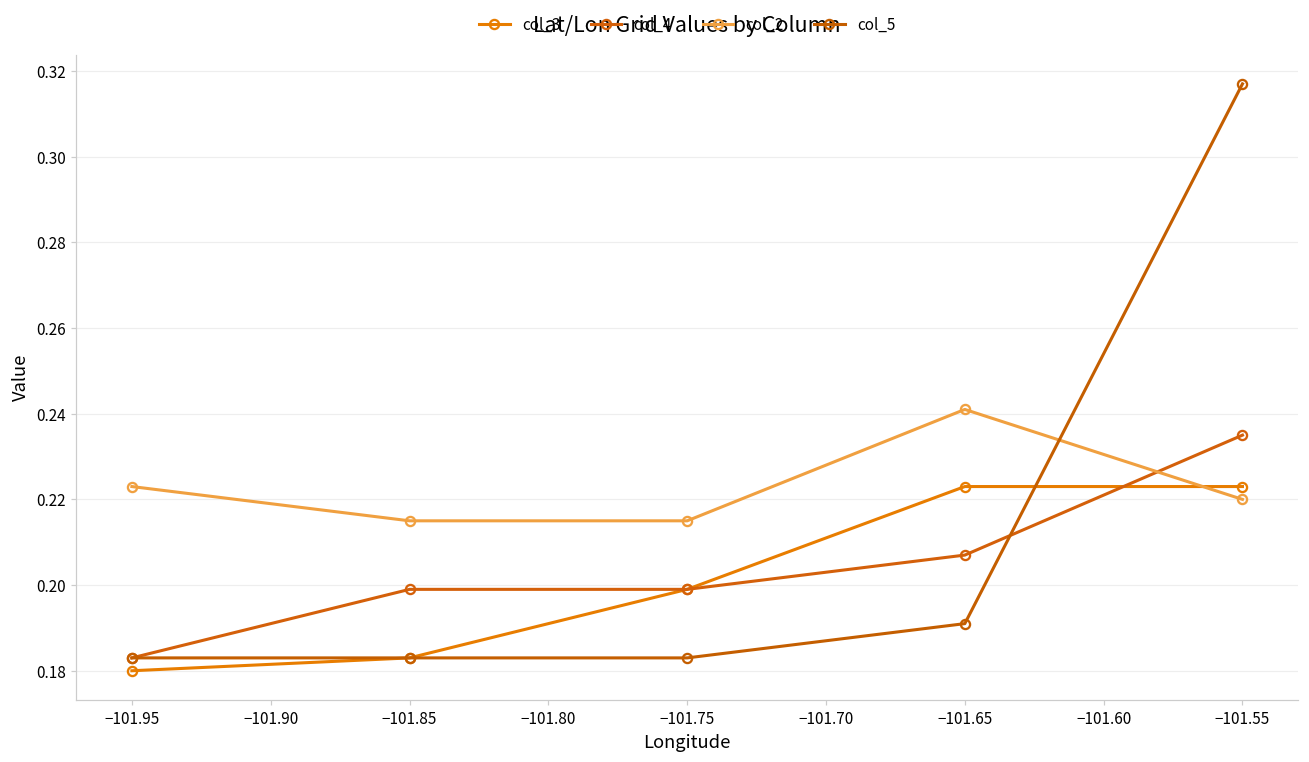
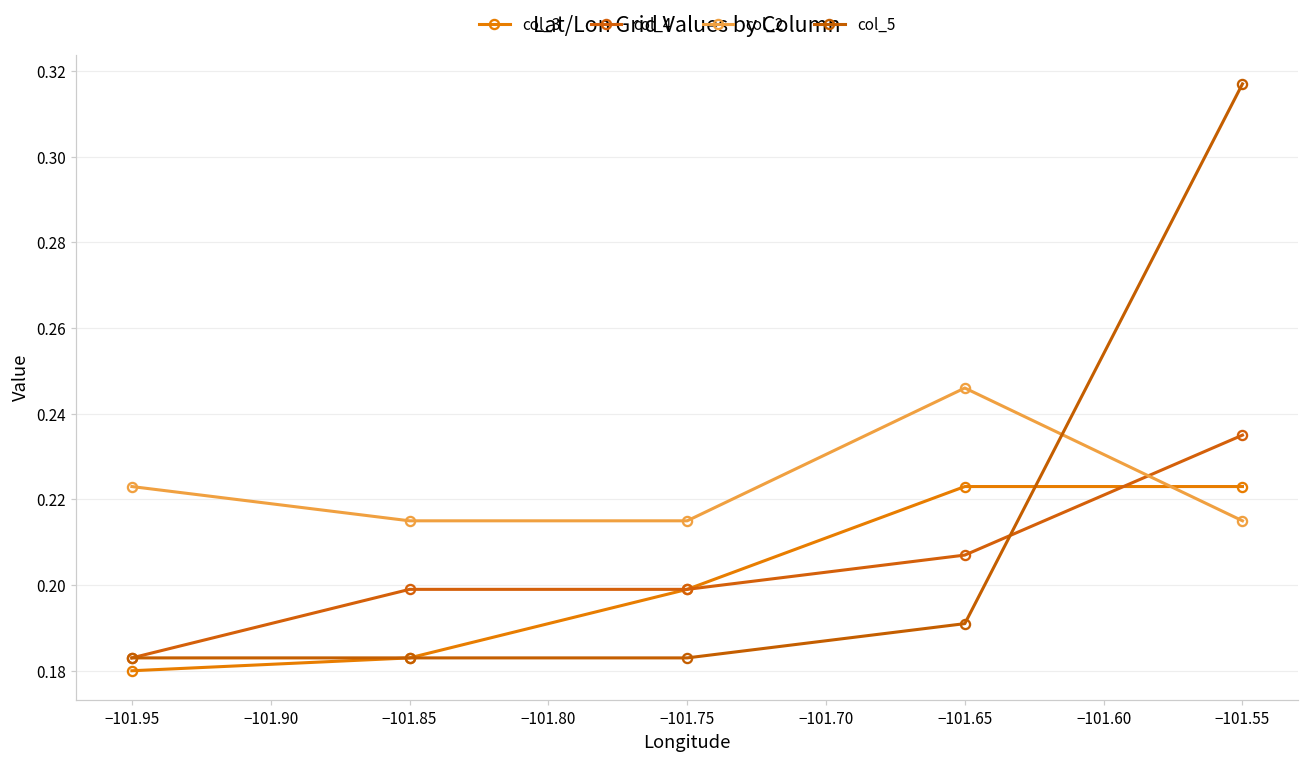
  {
    "col_2": {
      "−101.95": 0.223,
      "−101.85": 0.215,
      "−101.75": 0.215,
-     "−101.65": 0.241,
-     "−101.55": 0.220
+     "−101.65": 0.246,
+     "−101.55": 0.215
    }
  }
